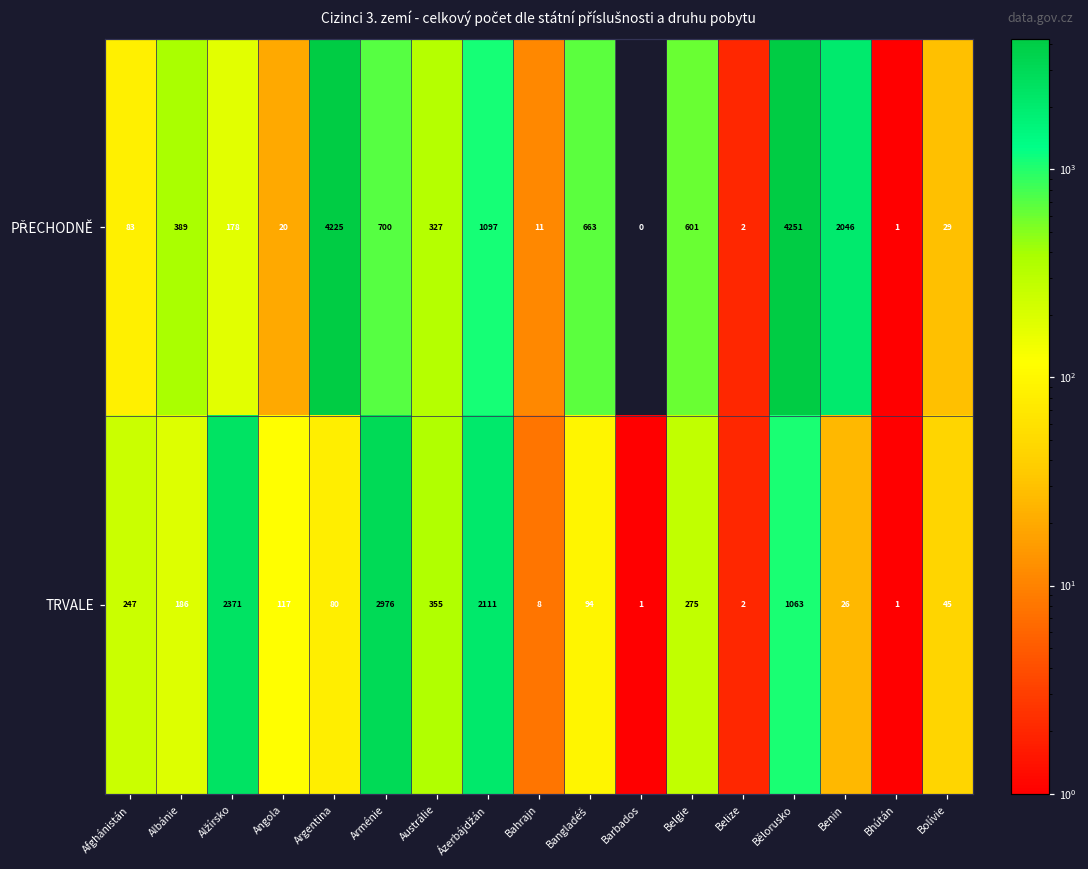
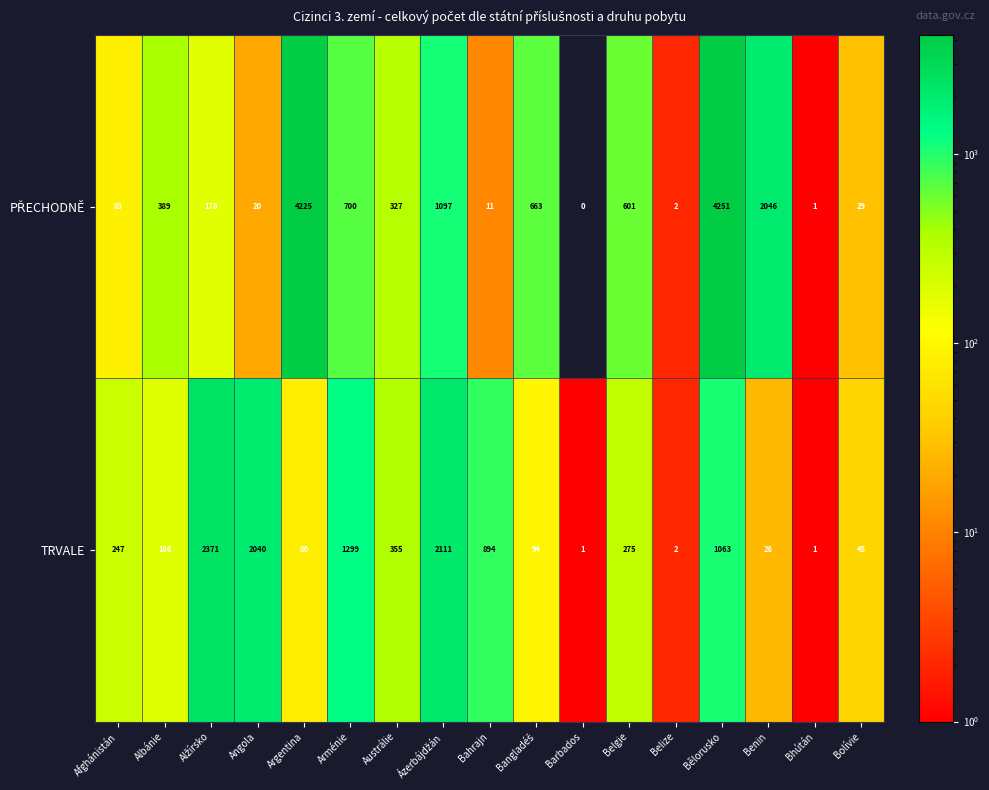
  {
    "PŘECHODNĚ": {
      "Afghánistán": 83,
      "Albánie": 389,
      "Alžírsko": 178,
      "Angola": 20,
      "Argentina": 4225,
      "Arménie": 700,
      "Austrálie": 327,
      "Ázerbájdžán": 1097,
      "Bahrajn": 11,
      "Bangladéš": 663,
      "Barbados": 0,
      "Belgie": 601,
      "Belize": 2,
      "Bělorusko": 4251,
      "Benin": 2046,
      "Bhútán": 1,
      "Bolívie": 29
    },
    "TRVALE": {
      "Afghánistán": 247,
      "Albánie": 186,
      "Alžírsko": 2371,
-     "Angola": 117,
+     "Angola": 2040,
      "Argentina": 80,
-     "Arménie": 2976,
+     "Arménie": 1299,
      "Austrálie": 355,
      "Ázerbájdžán": 2111,
-     "Bahrajn": 8,
+     "Bahrajn": 894,
      "Bangladéš": 94,
      "Barbados": 1,
      "Belgie": 275,
      "Belize": 2,
      "Bělorusko": 1063,
      "Benin": 26,
      "Bhútán": 1,
      "Bolívie": 45
    }
  }
